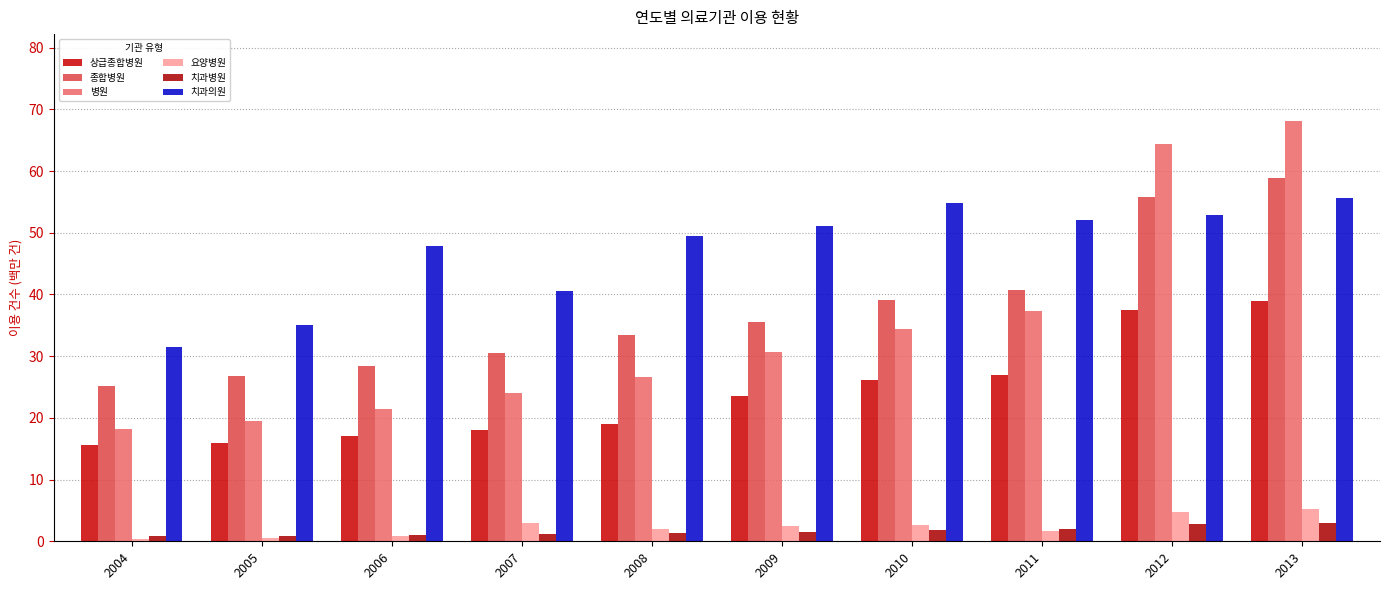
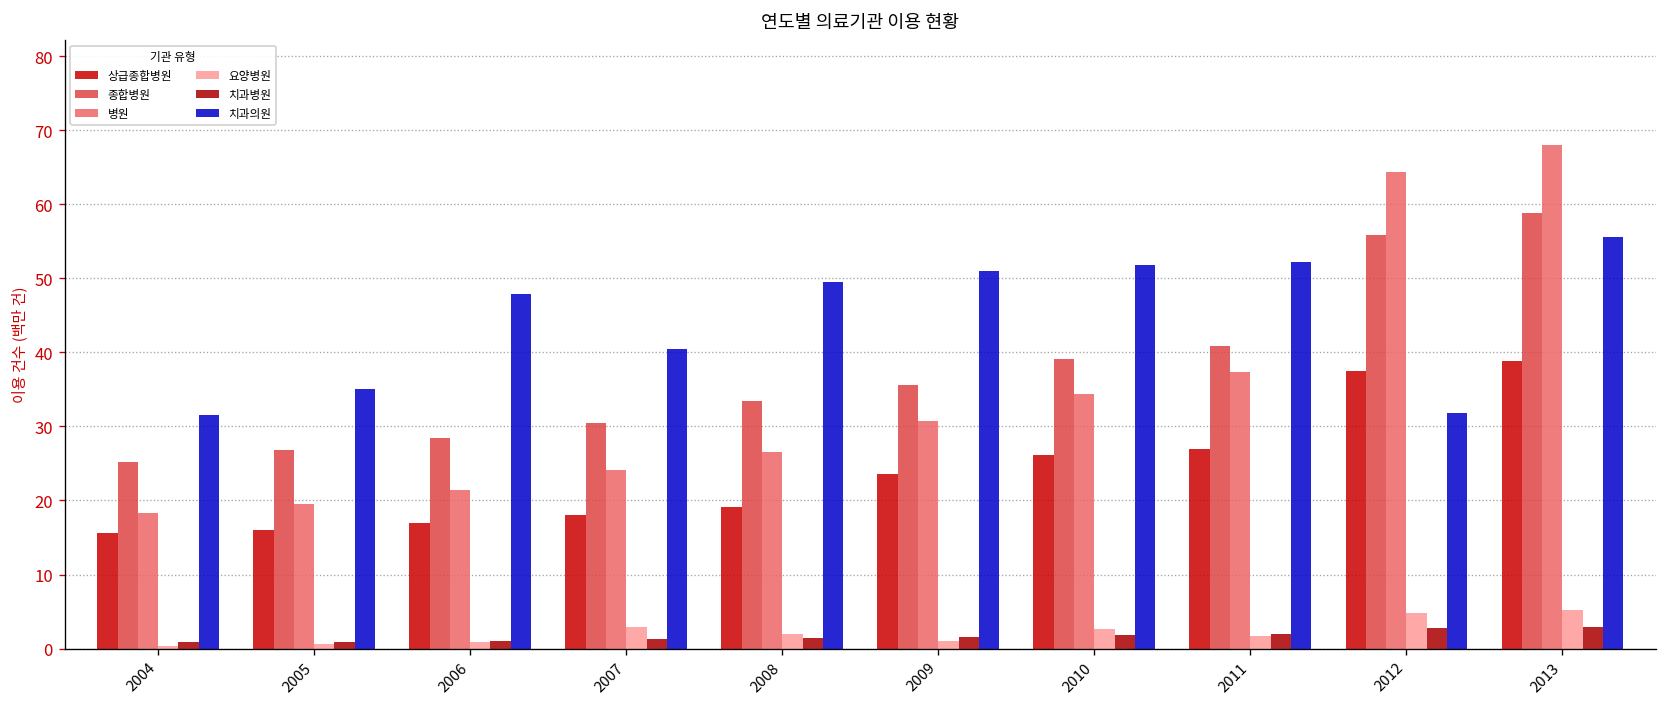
  {
    "요양병원": {
      "2005": 1,
      "2006": 1,
      "2007": 3,
      "2008": 2,
-     "2009": 2,
+     "2009": 1,
      "2010": 3,
      "2011": 2,
      "2012": 5,
      "2013": 5
    },
    "치과의원": {
      "2004": 32,
      "2005": 35,
      "2006": 48,
      "2007": 40,
      "2008": 50,
      "2009": 51,
-     "2010": 55,
+     "2010": 52,
      "2011": 52,
-     "2012": 53,
+     "2012": 32,
      "2013": 56
    }
  }
